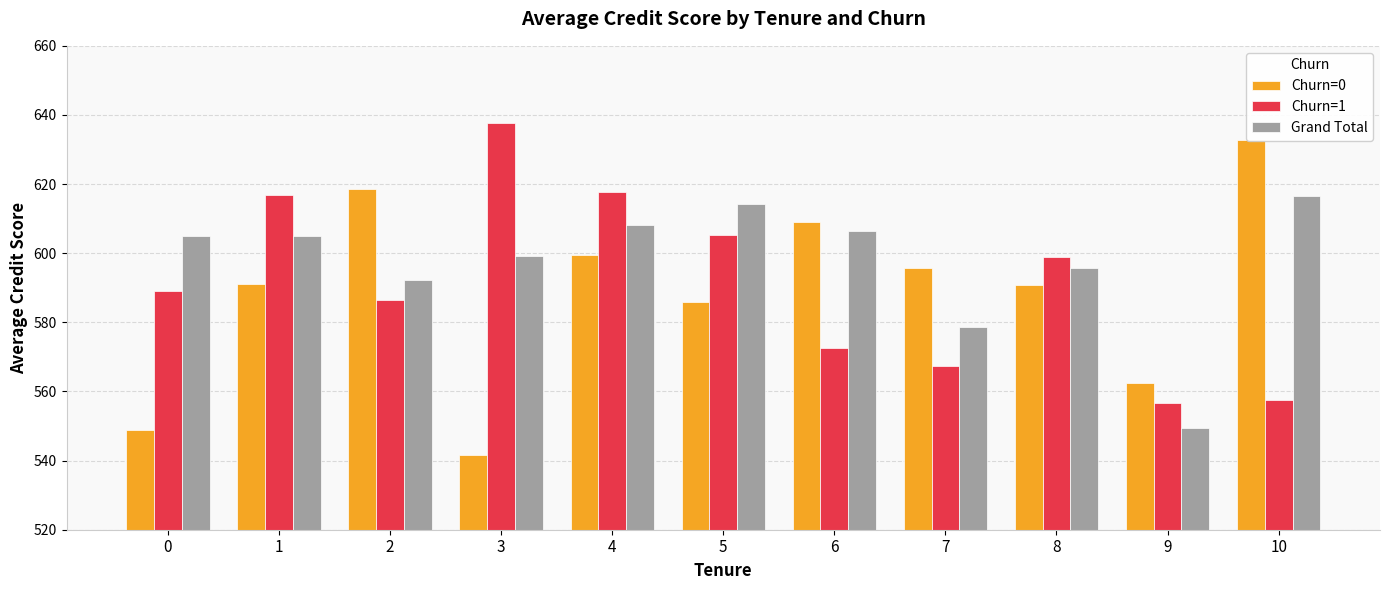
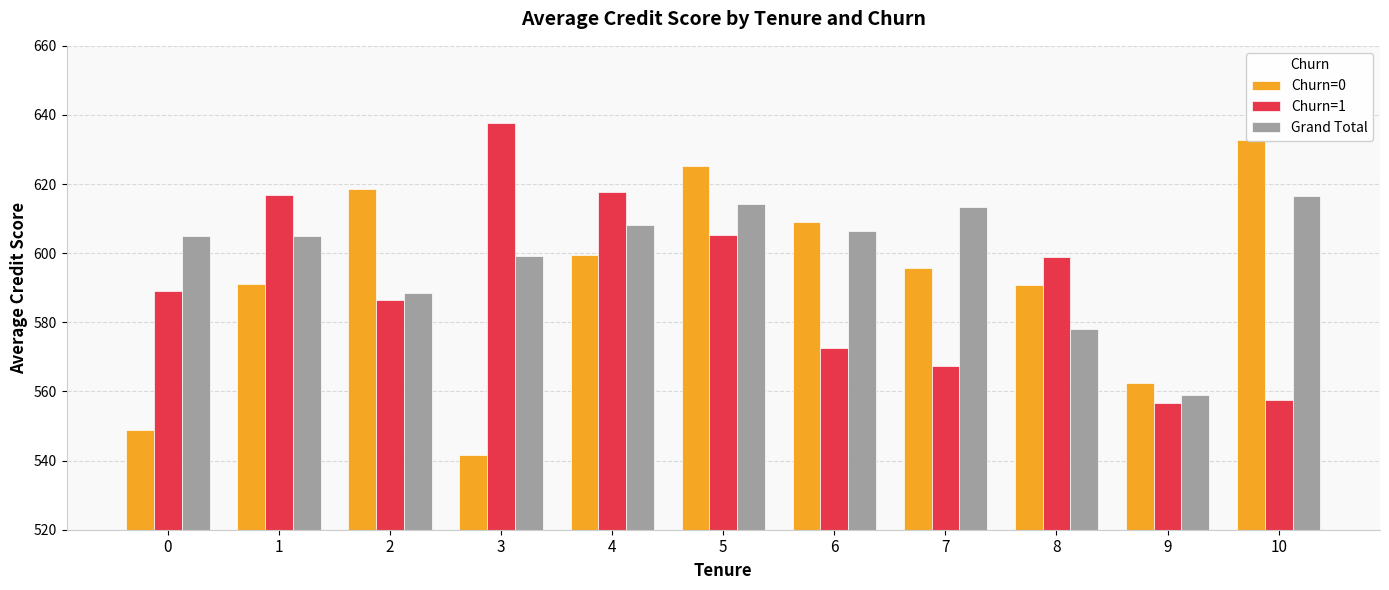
  {
    "Churn=0": {
      "0": 549,
      "1": 591,
      "2": 619,
      "3": 542,
      "4": 600,
-     "5": 586,
+     "5": 625,
      "6": 609,
      "7": 596,
      "8": 591,
      "9": 563
    },
    "Churn=1": {
      "0": 589,
      "1": 617,
      "2": 587,
      "3": 638,
      "4": 618,
      "5": 605,
      "6": 573,
      "7": 567,
      "8": 599,
      "9": 557,
      "10": 558
    },
    "Grand Total": {
      "0": 605,
      "1": 605,
-     "2": 592,
+     "2": 588,
      "3": 599,
      "4": 608,
      "5": 614,
      "6": 607,
-     "7": 579,
-     "8": 596,
-     "9": 549,
+     "7": 613,
+     "8": 578,
+     "9": 559,
      "10": 617
    }
  }
